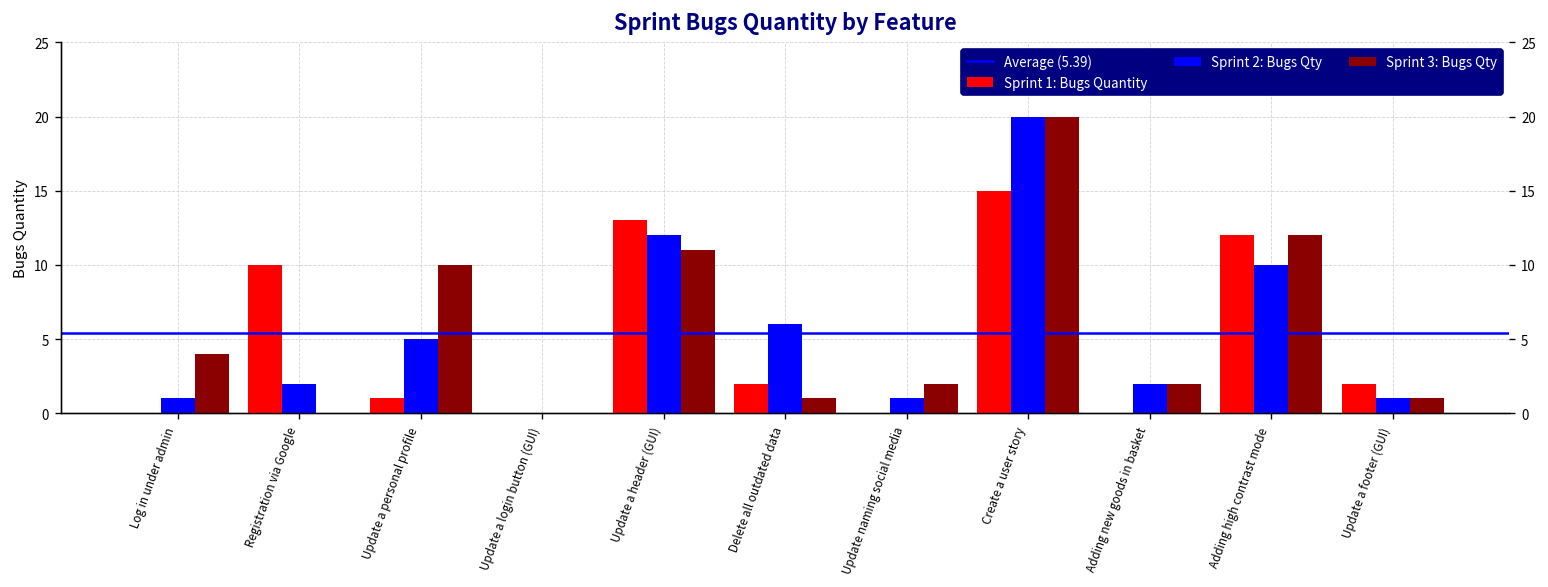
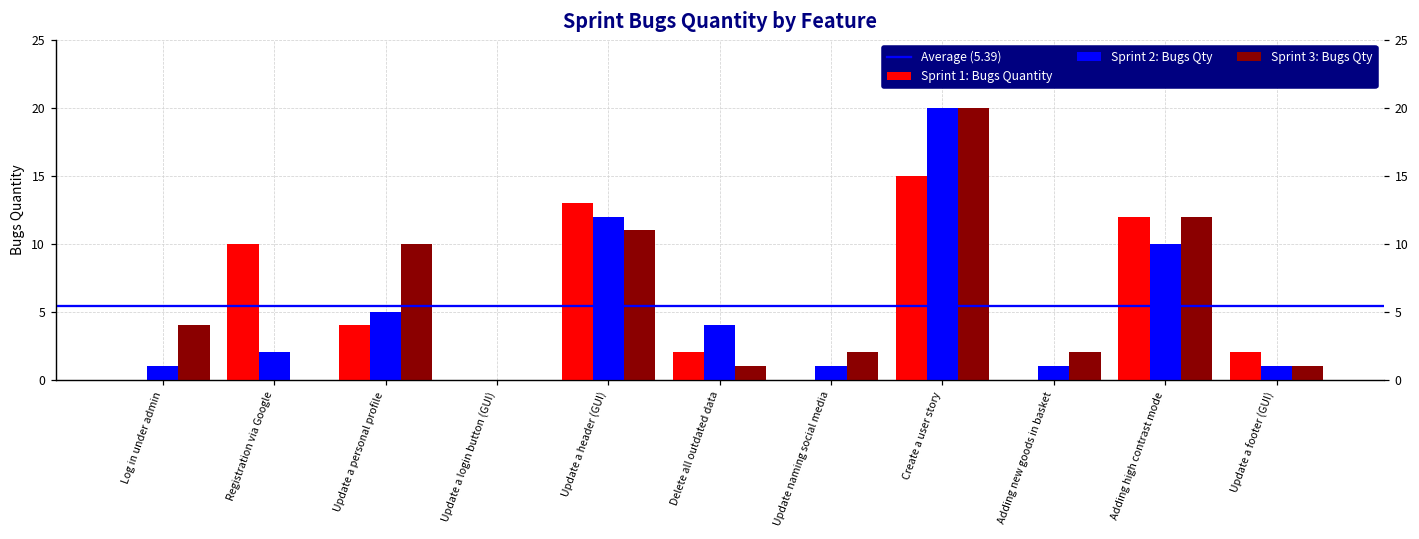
  {
    "Sprint 1: Bugs Quantity": {
      "Log in under admin": 0,
      "Registration via Google": 10,
-     "Update a personal profile": 1,
+     "Update a personal profile": 4,
      "Update a login button (GUI)": 0,
      "Update a header (GUI)": 13,
      "Delete all outdated data": 2,
      "Update naming social media": 0,
      "Create a user story": 15,
      "Adding new goods in basket": 0,
      "Adding high contrast mode": 12,
      "Update a footer (GUI)": 2
    },
    "Sprint 2: Bugs Qty": {
      "Log in under admin": 1,
      "Registration via Google": 2,
      "Update a personal profile": 5,
      "Update a login button (GUI)": 0,
      "Update a header (GUI)": 12,
-     "Delete all outdated data": 6,
+     "Delete all outdated data": 4,
      "Update naming social media": 1,
      "Create a user story": 20,
-     "Adding new goods in basket": 2,
+     "Adding new goods in basket": 1,
      "Adding high contrast mode": 10,
      "Update a footer (GUI)": 1
    },
    "Sprint 3: Bugs Qty": {
      "Log in under admin": 4,
      "Registration via Google": 0,
      "Update a personal profile": 10,
      "Update a login button (GUI)": 0,
      "Update a header (GUI)": 11,
      "Delete all outdated data": 1,
      "Update naming social media": 2,
      "Create a user story": 20,
      "Adding new goods in basket": 2,
      "Adding high contrast mode": 12,
      "Update a footer (GUI)": 1
    }
  }
